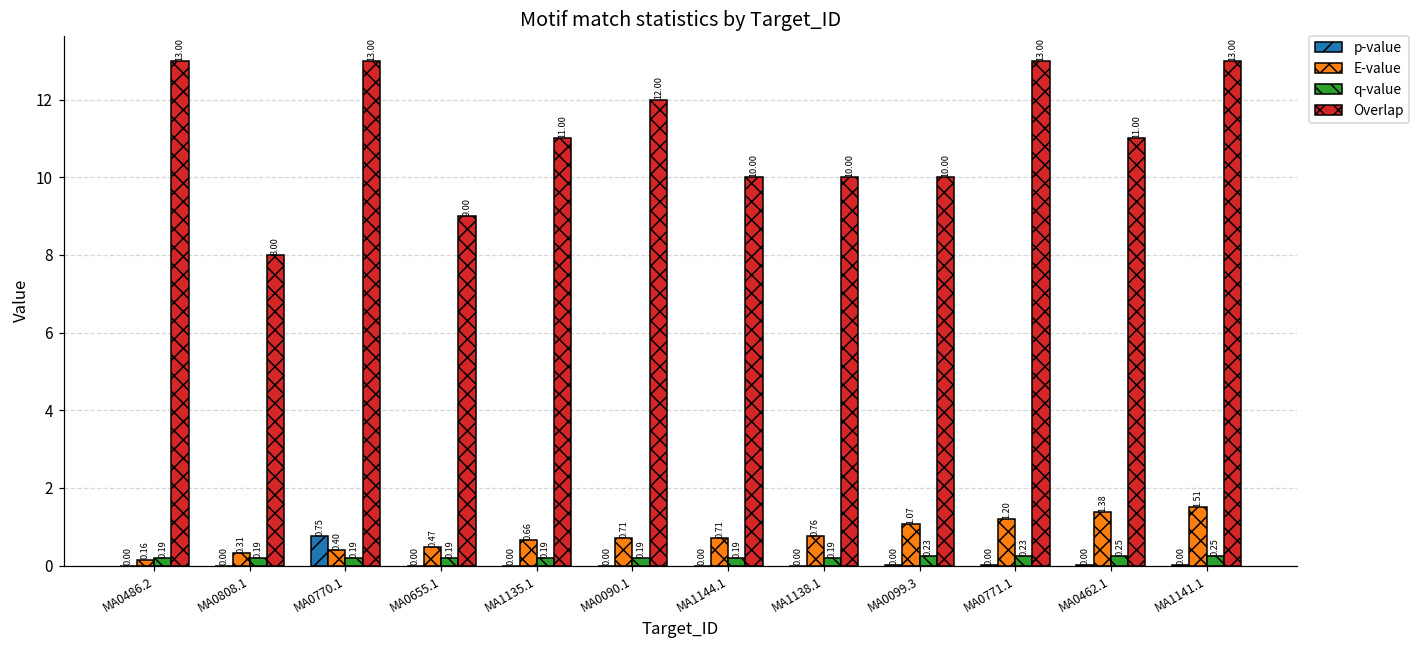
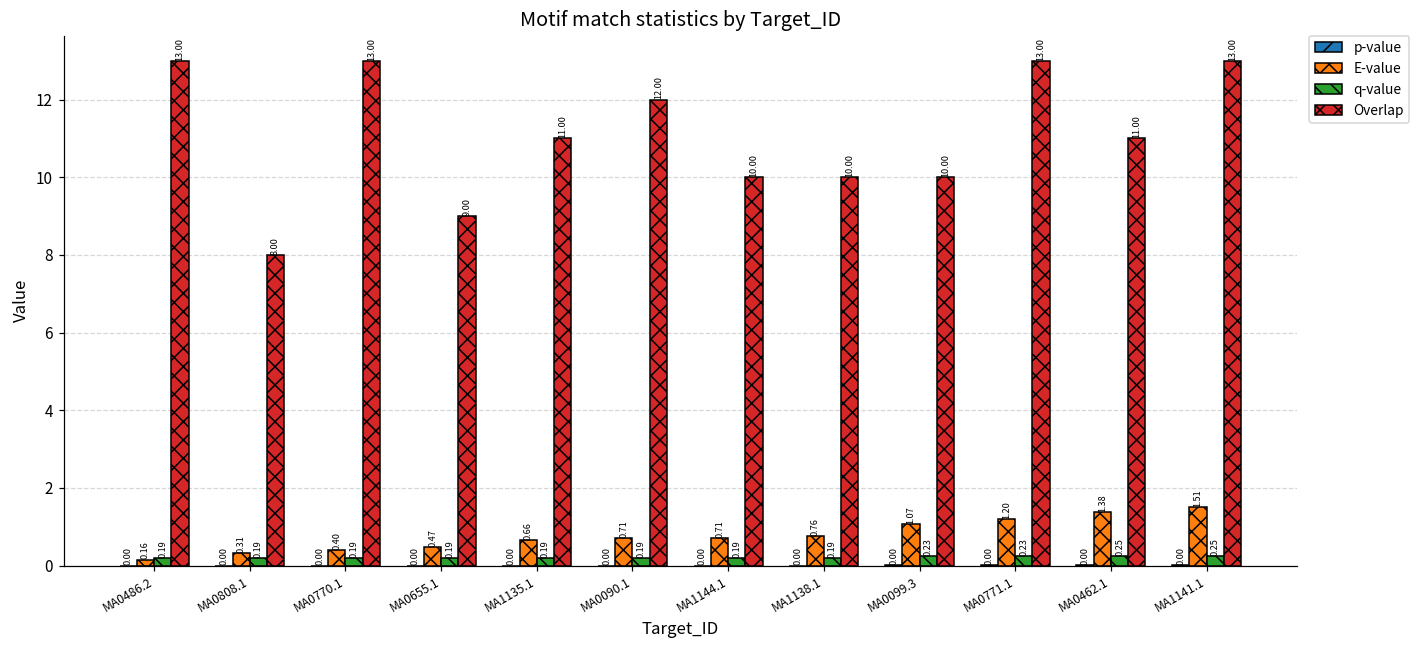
  {
    "p-value": {
      "MA0486.2": 0.00,
      "MA0808.1": 0.00,
-     "MA0770.1": 0.75,
+     "MA0770.1": 0.00,
      "MA0655.1": 0.00,
      "MA1135.1": 0.00,
      "MA0090.1": 0.00,
      "MA1144.1": 0.00,
      "MA1138.1": 0.00,
      "MA0099.3": 0.00,
      "MA0771.1": 0.00,
      "MA0462.1": 0.00,
      "MA1141.1": 0.00
    },
    "E-value": {
      "MA0486.2": 0.16,
      "MA0808.1": 0.31,
      "MA0770.1": 0.40,
      "MA0655.1": 0.47,
      "MA1135.1": 0.66,
      "MA0090.1": 0.71,
      "MA1144.1": 0.71,
      "MA1138.1": 0.76,
      "MA0099.3": 1.07,
      "MA0771.1": 1.20,
      "MA0462.1": 1.38,
      "MA1141.1": 1.51
    },
    "q-value": {
      "MA0486.2": 0.19,
      "MA0808.1": 0.19,
      "MA0770.1": 0.19,
      "MA0655.1": 0.19,
      "MA1135.1": 0.19,
      "MA0090.1": 0.19,
      "MA1144.1": 0.19,
      "MA1138.1": 0.19,
      "MA0099.3": 0.23,
      "MA0771.1": 0.23,
      "MA0462.1": 0.25,
      "MA1141.1": 0.25
    },
    "Overlap": {
      "MA0486.2": 13.00,
      "MA0808.1": 8.00,
      "MA0770.1": 13.00,
      "MA0655.1": 9.00,
      "MA1135.1": 11.00,
      "MA0090.1": 12.00,
      "MA1144.1": 10.00,
      "MA1138.1": 10.00,
      "MA0099.3": 10.00,
      "MA0771.1": 13.00,
      "MA0462.1": 11.00,
      "MA1141.1": 13.00
    }
  }
